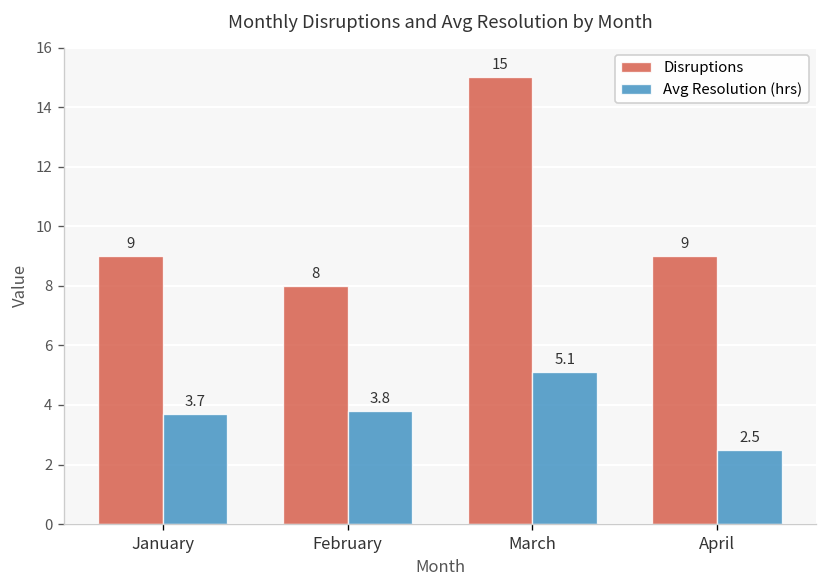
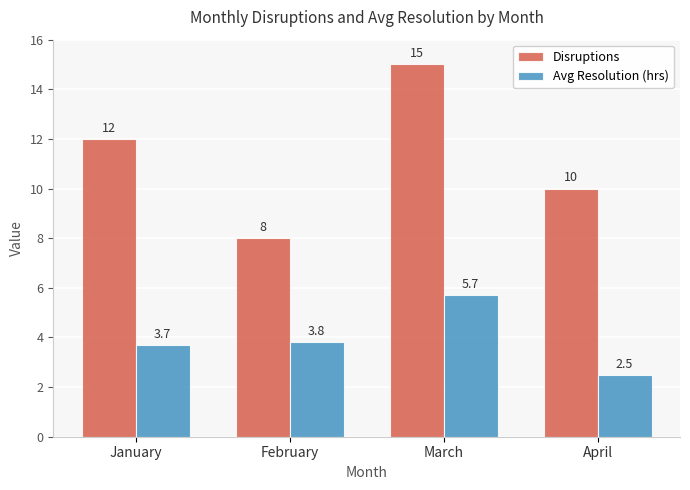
  {
    "Disruptions": {
-     "January": 9,
+     "January": 12,
      "February": 8,
      "March": 15,
-     "April": 9
+     "April": 10
    },
    "Avg Resolution (hrs)": {
      "January": 3.7,
      "February": 3.8,
-     "March": 5.1,
+     "March": 5.7,
      "April": 2.5
    }
  }
